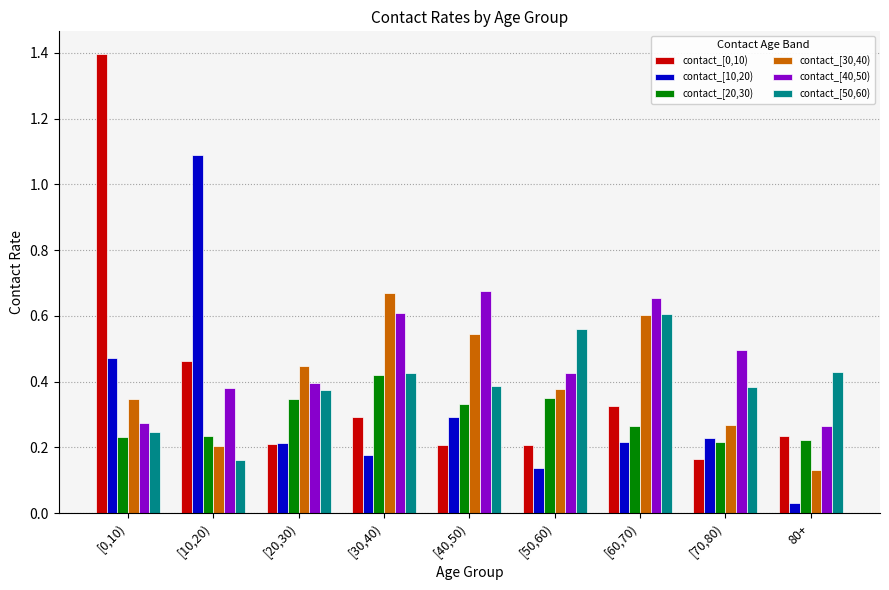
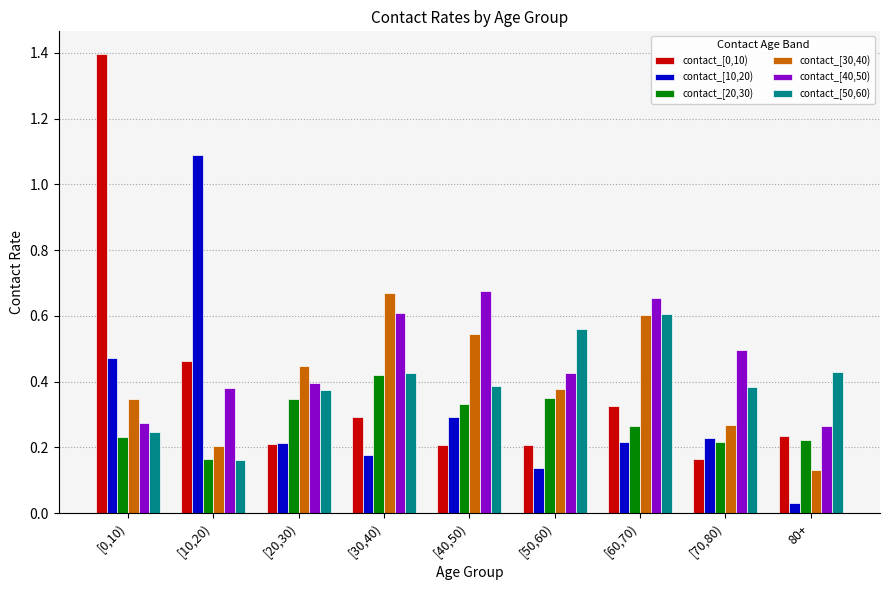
  {
    "contact_[0,10)": {
      "[0,10)": 1.40,
      "[10,20)": 0.46,
      "[20,30)": 0.21,
      "[30,40)": 0.29,
      "[40,50)": 0.21,
      "[50,60)": 0.21,
      "[60,70)": 0.32,
      "[70,80)": 0.17,
      "80+": 0.23
    },
    "contact_[10,20)": {
      "[0,10)": 0.47,
      "[10,20)": 1.09,
      "[20,30)": 0.21,
      "[30,40)": 0.18,
      "[40,50)": 0.29,
      "[50,60)": 0.14,
      "[60,70)": 0.22,
      "[70,80)": 0.23,
      "80+": 0.03
    },
    "contact_[20,30)": {
      "[0,10)": 0.23,
-     "[10,20)": 0.23,
+     "[10,20)": 0.17,
      "[20,30)": 0.35,
      "[30,40)": 0.42,
      "[40,50)": 0.33,
      "[50,60)": 0.35,
      "[60,70)": 0.27,
      "[70,80)": 0.22,
      "80+": 0.22
    },
    "contact_[30,40)": {
      "[0,10)": 0.35,
      "[10,20)": 0.21,
      "[20,30)": 0.45,
      "[30,40)": 0.67,
      "[40,50)": 0.54,
      "[50,60)": 0.38,
      "[60,70)": 0.60,
      "[70,80)": 0.27,
      "80+": 0.13
    },
    "contact_[40,50)": {
      "[0,10)": 0.27,
      "[10,20)": 0.38,
      "[20,30)": 0.40,
      "[30,40)": 0.61,
      "[40,50)": 0.68,
      "[50,60)": 0.43,
      "[60,70)": 0.65,
      "[70,80)": 0.50,
      "80+": 0.26
    },
    "contact_[50,60)": {
      "[0,10)": 0.25,
      "[10,20)": 0.16,
      "[20,30)": 0.38,
      "[30,40)": 0.43,
      "[40,50)": 0.39,
      "[50,60)": 0.56,
      "[60,70)": 0.60,
      "[70,80)": 0.38,
      "80+": 0.43
    }
  }
